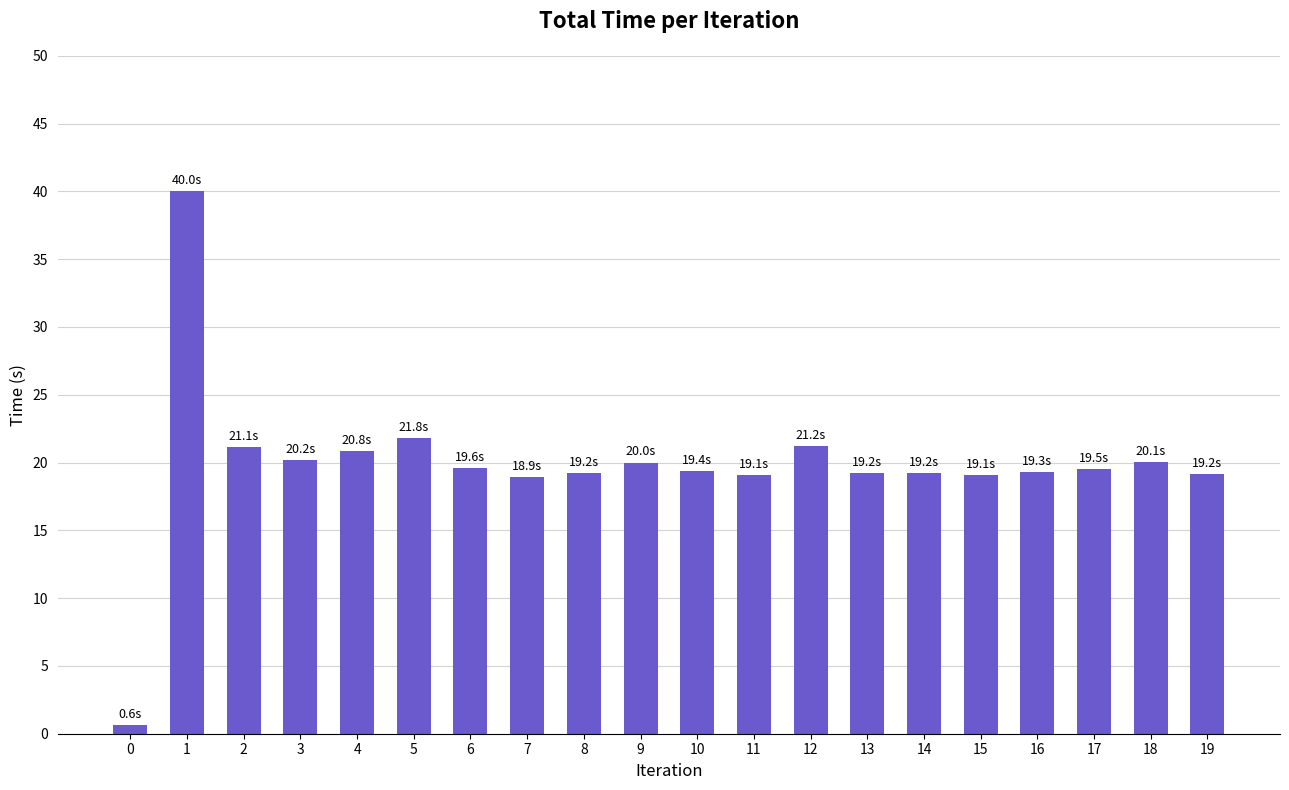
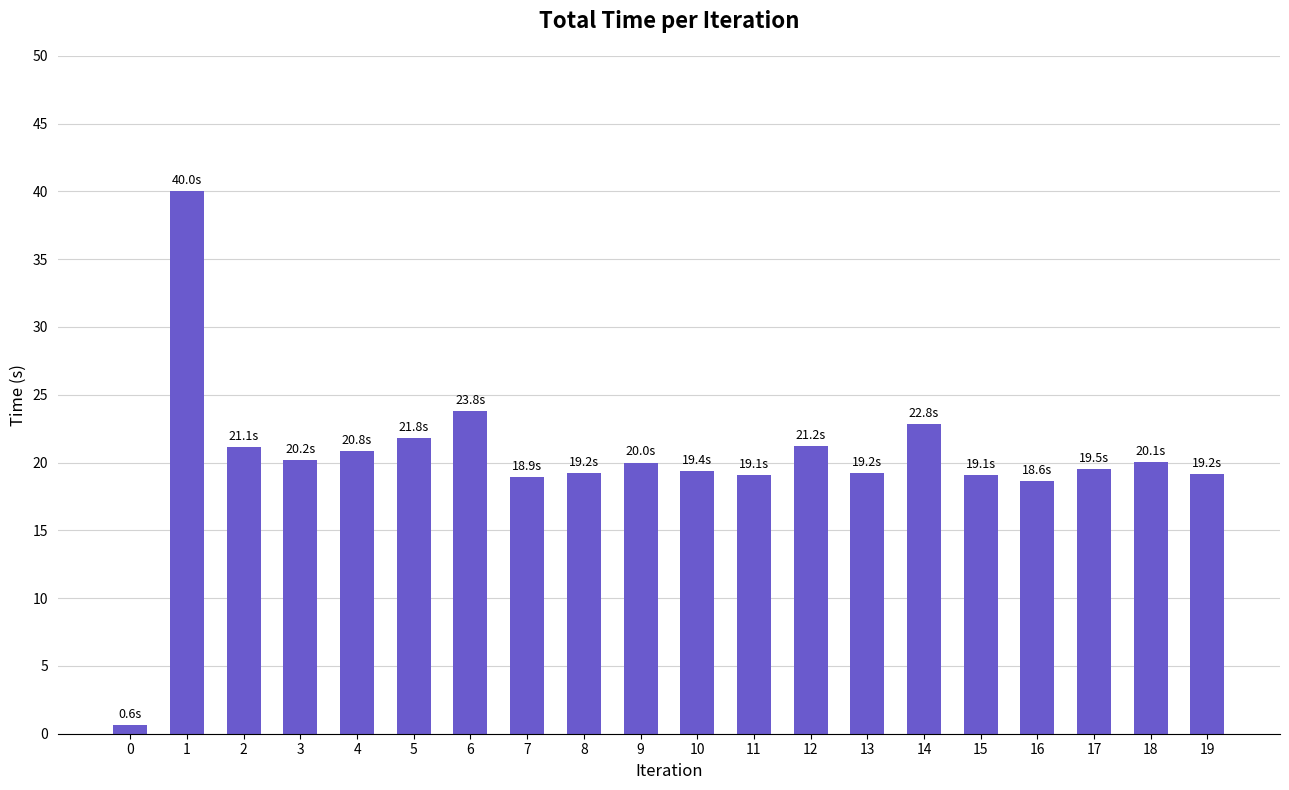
  {
    "0": "0.6s",
    "1": "40.0s",
    "2": "21.1s",
    "3": "20.2s",
    "4": "20.8s",
    "5": "21.8s",
-   "6": "19.6s",
+   "6": "23.8s",
    "7": "18.9s",
    "8": "19.2s",
    "9": "20.0s",
    "10": "19.4s",
    "11": "19.1s",
    "12": "21.2s",
    "13": "19.2s",
-   "14": "19.2s",
+   "14": "22.8s",
    "15": "19.1s",
-   "16": "19.3s",
+   "16": "18.6s",
    "17": "19.5s",
    "18": "20.1s",
    "19": "19.2s"
  }
